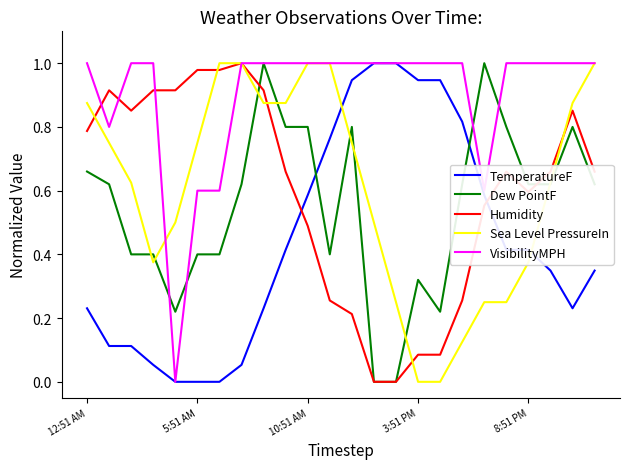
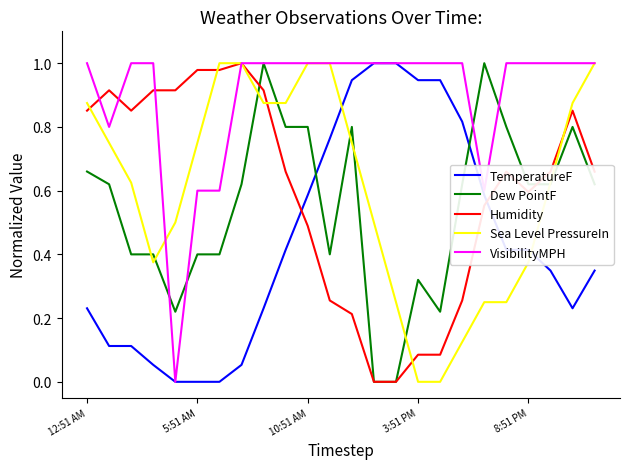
  {
    "TemperatureF": {
      "12:51 AM": 0.23,
      "5:51 AM": 0.00,
      "10:51 AM": 0.59,
      "3:51 PM": 0.95
    },
    "Dew PointF": {
      "12:51 AM": 0.66,
      "5:51 AM": 0.40,
      "10:51 AM": 0.80,
      "3:51 PM": 0.32
    },
    "Humidity": {
-     "12:51 AM": 0.79,
+     "12:51 AM": 0.85,
      "5:51 AM": 0.98,
      "10:51 AM": 0.49,
      "3:51 PM": 0.09
    },
    "Sea Level PressureIn": {
      "12:51 AM": 0.87,
      "5:51 AM": 0.75,
      "3:51 PM": 0.00
    },
    "VisibilityMPH": {
      "12:51 AM": 1.00,
      "5:51 AM": 0.60,
      "3:51 PM": 1.00,
      "8:51 PM": 1.00
    }
  }
